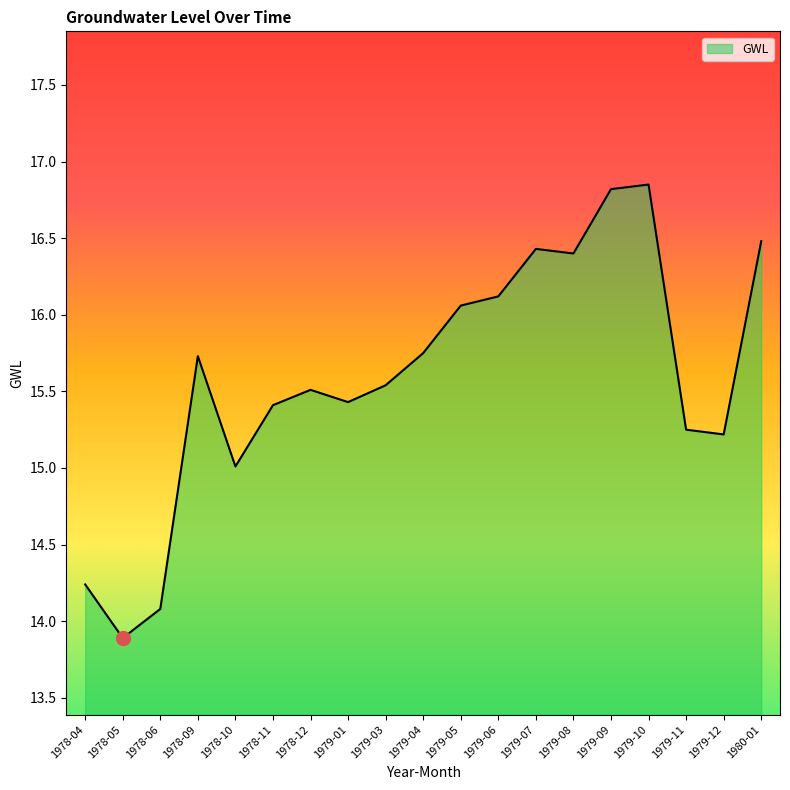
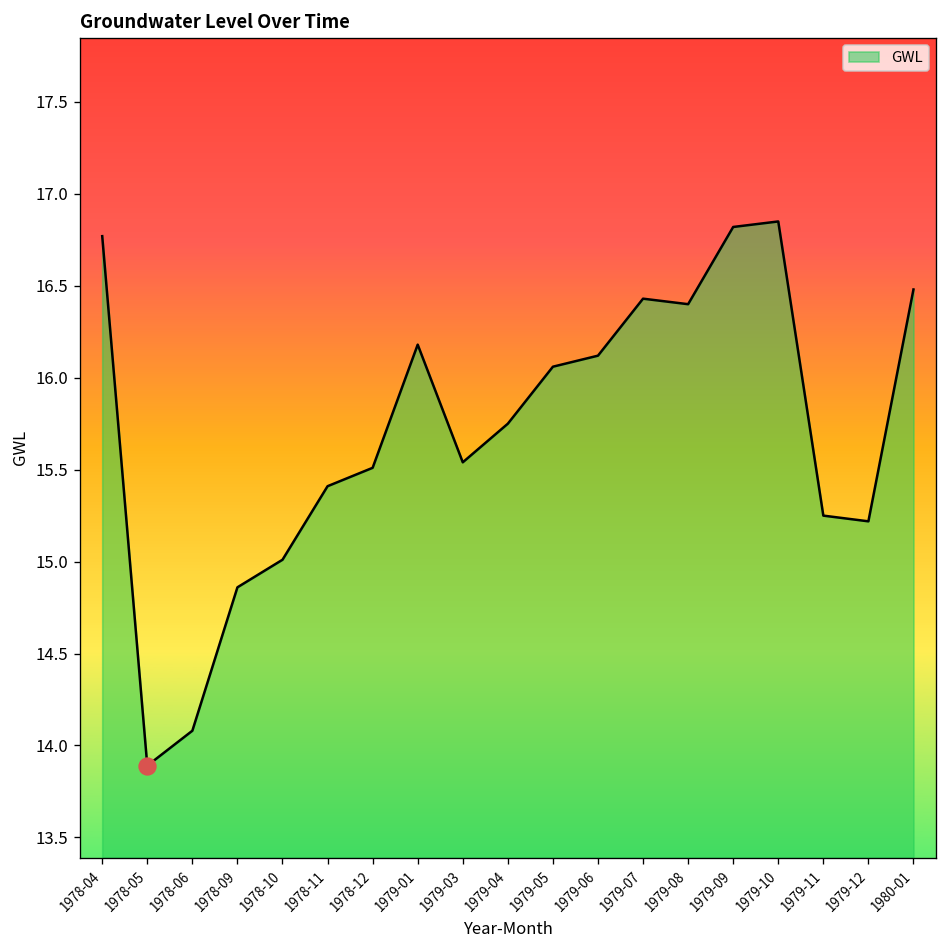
  {
    "GWL": {
-     "1978-04": 14.24,
+     "1978-04": 16.77,
      "1978-06": 14.08,
-     "1978-09": 15.73,
+     "1978-09": 14.86,
      "1978-10": 15.01,
      "1978-11": 15.41,
      "1978-12": 15.51,
-     "1979-01": 15.43,
+     "1979-01": 16.18,
      "1979-03": 15.54,
      "1979-04": 15.75,
      "1979-05": 16.06,
      "1979-06": 16.12,
      "1979-07": 16.43,
      "1979-08": 16.40,
      "1979-09": 16.82,
      "1979-10": 16.85,
      "1979-11": 15.25,
      "1979-12": 15.22,
      "1980-01": 16.48
    }
  }
